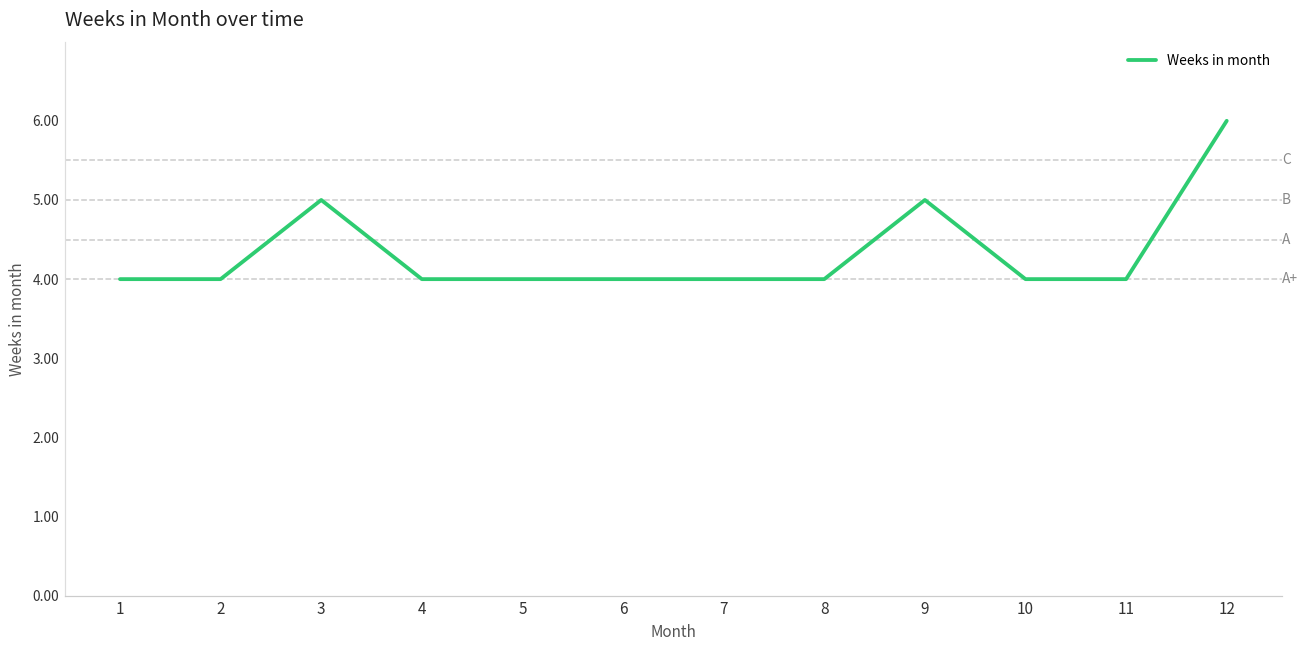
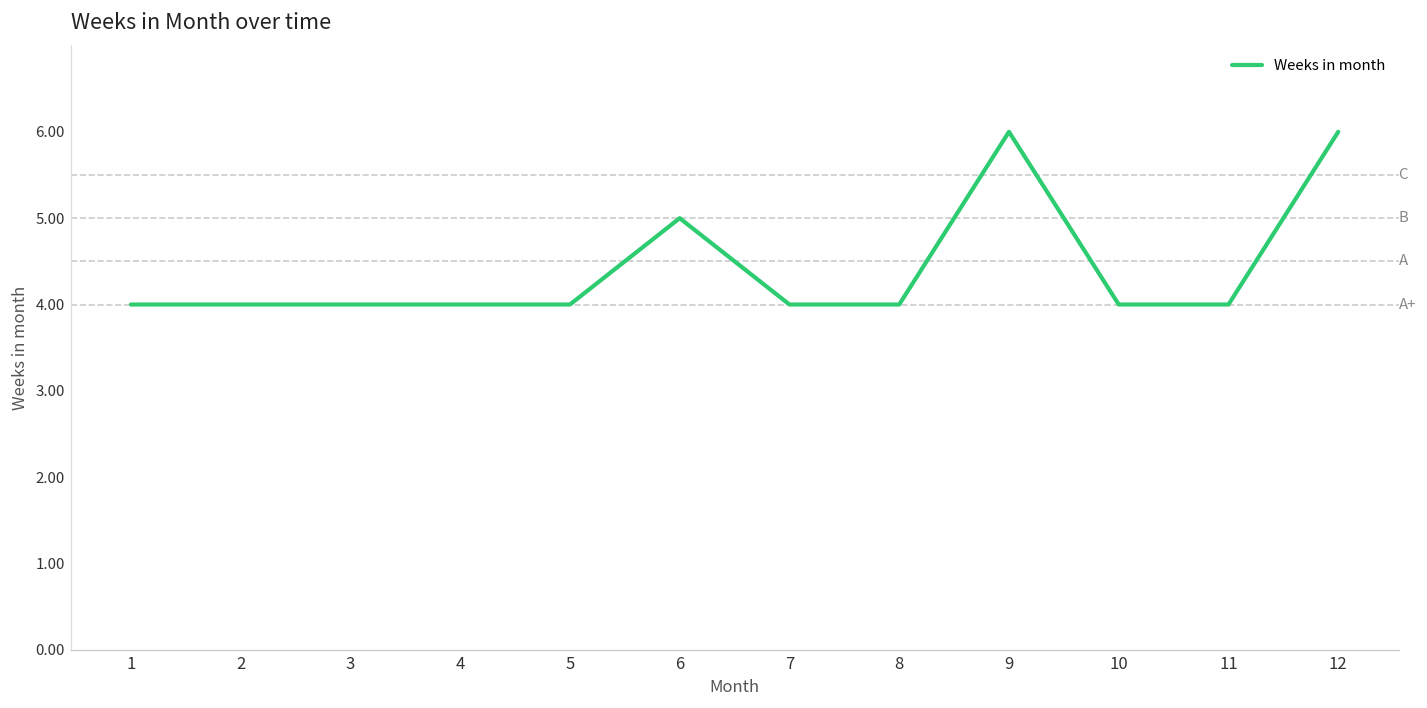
  {
    "1": 4,
    "2": 4,
-   "3": 5,
+   "3": 4,
    "4": 4,
    "5": 4,
-   "6": 4,
+   "6": 5,
    "7": 4,
    "8": 4,
-   "9": 5,
+   "9": 6,
    "10": 4,
    "11": 4,
    "12": 6
  }
